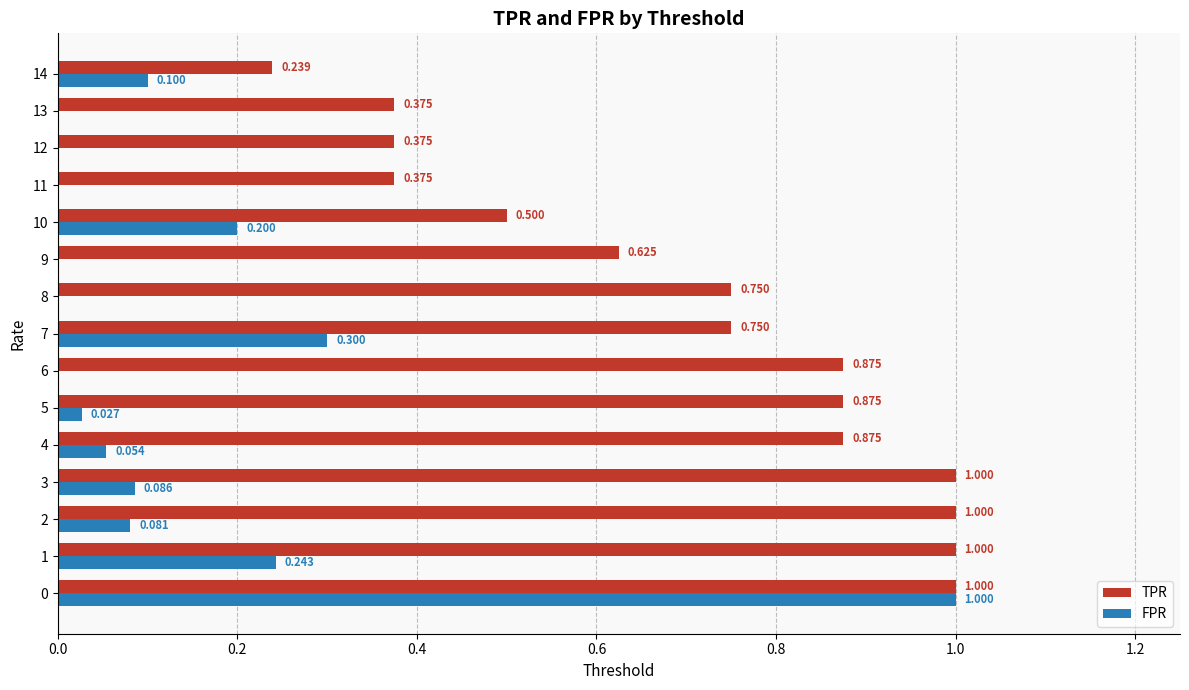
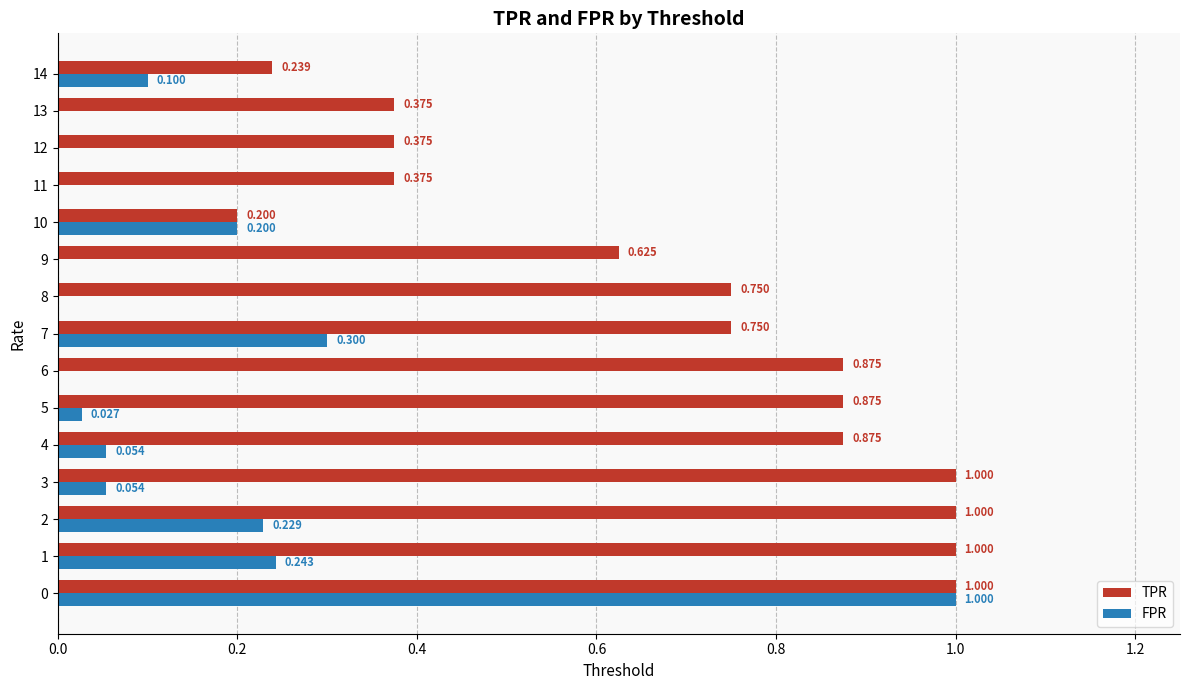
  {
    "TPR": {
      "14": 0.239,
      "13": 0.375,
      "12": 0.375,
      "11": 0.375,
-     "10": 0.500,
+     "10": 0.200,
      "9": 0.625,
      "8": 0.750,
      "7": 0.750,
      "6": 0.875,
      "5": 0.875,
      "4": 0.875,
      "3": 1.000,
      "2": 1.000,
      "1": 1.000,
      "0": 1.000
    },
    "FPR": {
      "14": 0.100,
      "10": 0.200,
      "7": 0.300,
      "5": 0.027,
      "4": 0.054,
-     "3": 0.086,
-     "2": 0.081,
+     "3": 0.054,
+     "2": 0.229,
      "1": 0.243,
      "0": 1.000
    }
  }
